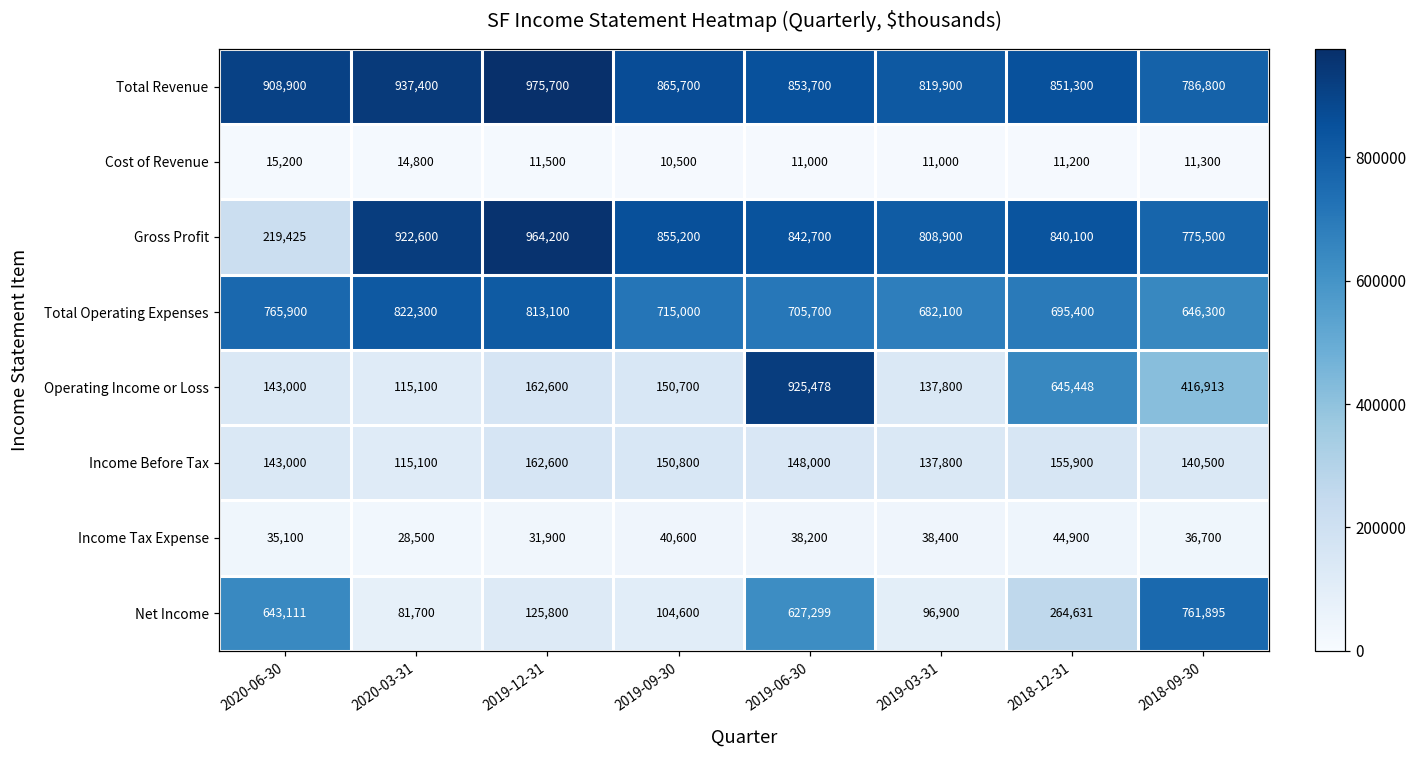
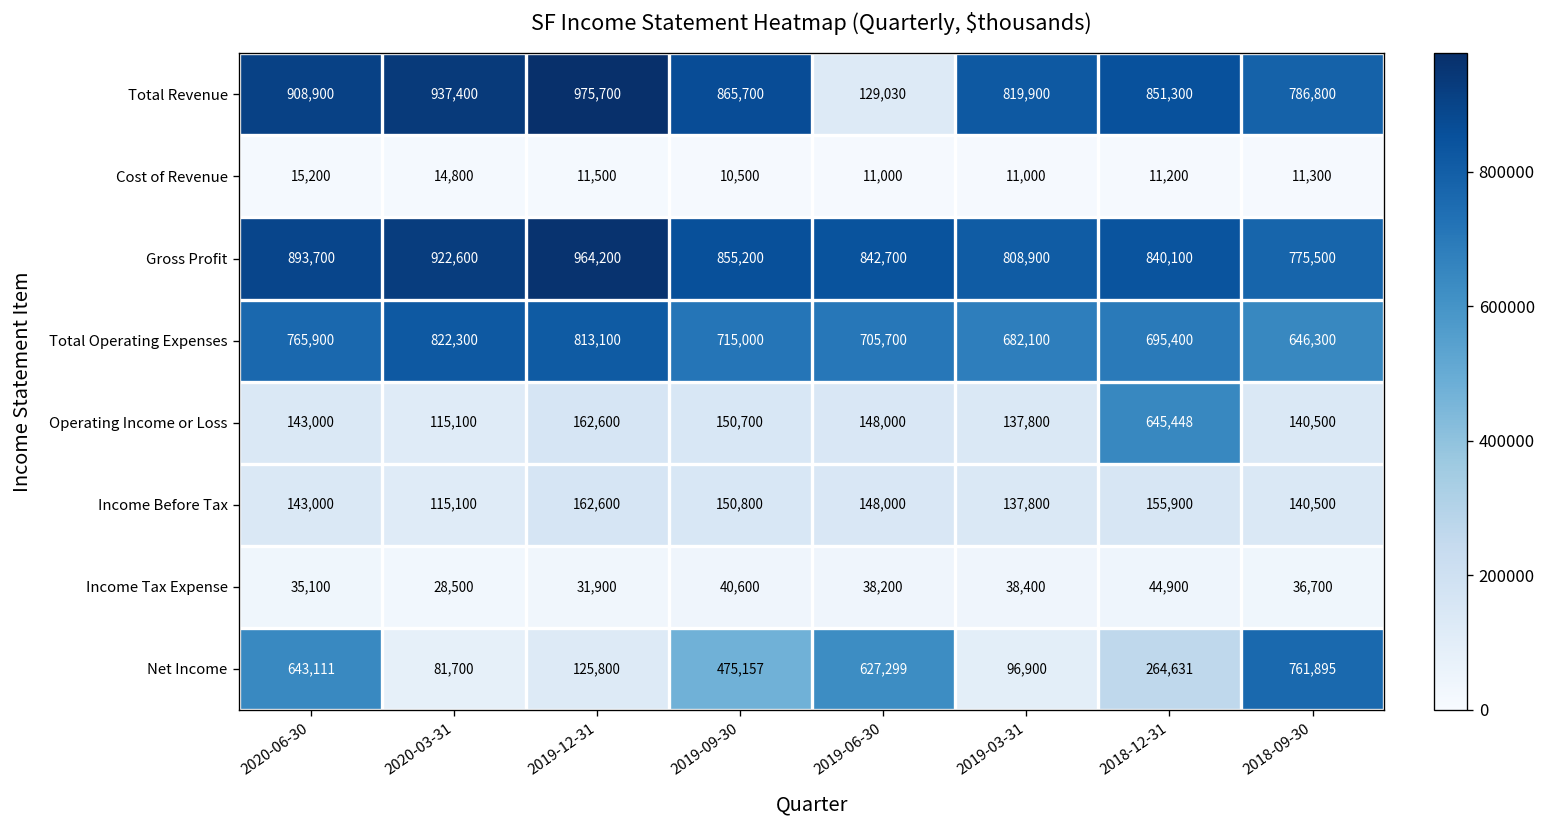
  {
    "Total Revenue": {
      "2020-06-30": "908,900",
      "2020-03-31": "937,400",
      "2019-12-31": "975,700",
      "2019-09-30": "865,700",
-     "2019-06-30": "853,700",
+     "2019-06-30": "129,030",
      "2019-03-31": "819,900",
      "2018-12-31": "851,300",
      "2018-09-30": "786,800"
    },
    "Cost of Revenue": {
      "2020-06-30": "15,200",
      "2020-03-31": "14,800",
      "2019-12-31": "11,500",
      "2019-09-30": "10,500",
      "2019-06-30": "11,000",
      "2019-03-31": "11,000",
      "2018-12-31": "11,200",
      "2018-09-30": "11,300"
    },
    "Gross Profit": {
-     "2020-06-30": "219,425",
+     "2020-06-30": "893,700",
      "2020-03-31": "922,600",
      "2019-12-31": "964,200",
      "2019-09-30": "855,200",
      "2019-06-30": "842,700",
      "2019-03-31": "808,900",
      "2018-12-31": "840,100",
      "2018-09-30": "775,500"
    },
    "Total Operating Expenses": {
      "2020-06-30": "765,900",
      "2020-03-31": "822,300",
      "2019-12-31": "813,100",
      "2019-09-30": "715,000",
      "2019-06-30": "705,700",
      "2019-03-31": "682,100",
      "2018-12-31": "695,400",
      "2018-09-30": "646,300"
    },
    "Operating Income or Loss": {
      "2020-06-30": "143,000",
      "2020-03-31": "115,100",
      "2019-12-31": "162,600",
      "2019-09-30": "150,700",
-     "2019-06-30": "925,478",
+     "2019-06-30": "148,000",
      "2019-03-31": "137,800",
      "2018-12-31": "645,448",
-     "2018-09-30": "416,913"
+     "2018-09-30": "140,500"
    },
    "Income Before Tax": {
      "2020-06-30": "143,000",
      "2020-03-31": "115,100",
      "2019-12-31": "162,600",
      "2019-09-30": "150,800",
      "2019-06-30": "148,000",
      "2019-03-31": "137,800",
      "2018-12-31": "155,900",
      "2018-09-30": "140,500"
    },
    "Income Tax Expense": {
      "2020-06-30": "35,100",
      "2020-03-31": "28,500",
      "2019-12-31": "31,900",
      "2019-09-30": "40,600",
      "2019-06-30": "38,200",
      "2019-03-31": "38,400",
      "2018-12-31": "44,900",
      "2018-09-30": "36,700"
    },
    "Net Income": {
      "2020-06-30": "643,111",
      "2020-03-31": "81,700",
      "2019-12-31": "125,800",
-     "2019-09-30": "104,600",
+     "2019-09-30": "475,157",
      "2019-06-30": "627,299",
      "2019-03-31": "96,900",
      "2018-12-31": "264,631",
      "2018-09-30": "761,895"
    }
  }
